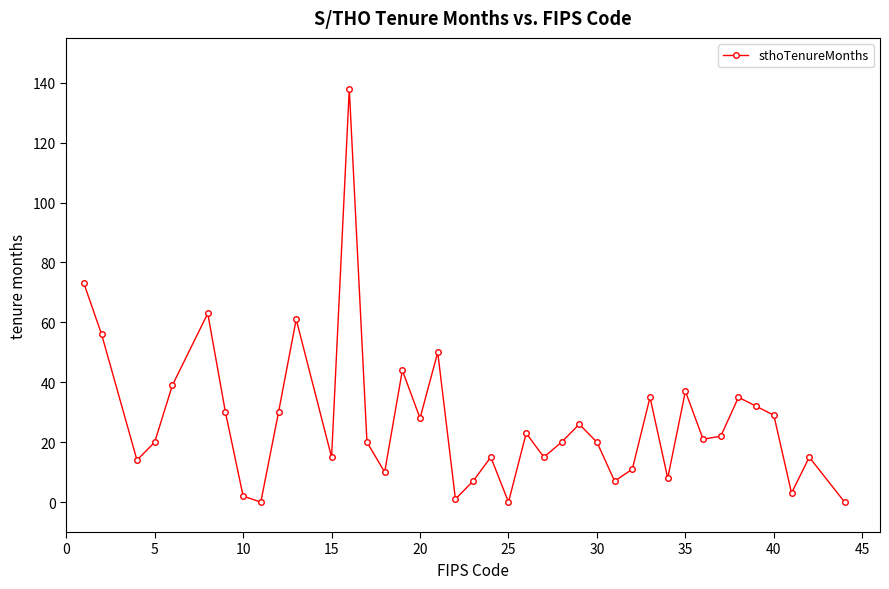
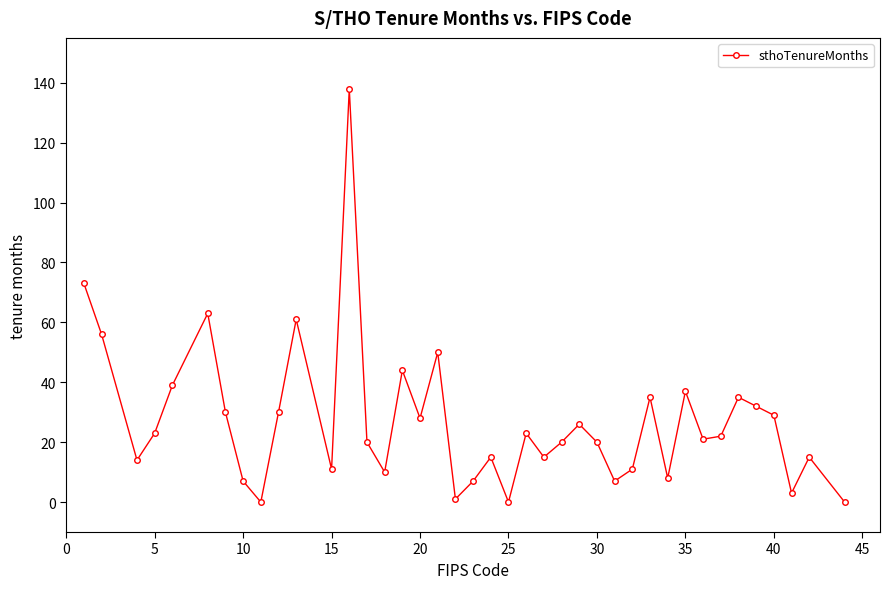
  {
-   "5": 20,
-   "10": 2,
-   "15": 15,
+   "5": 23,
+   "10": 7,
+   "15": 11,
    "20": 28,
    "25": 0,
    "30": 20,
    "35": 37,
    "40": 29
  }
